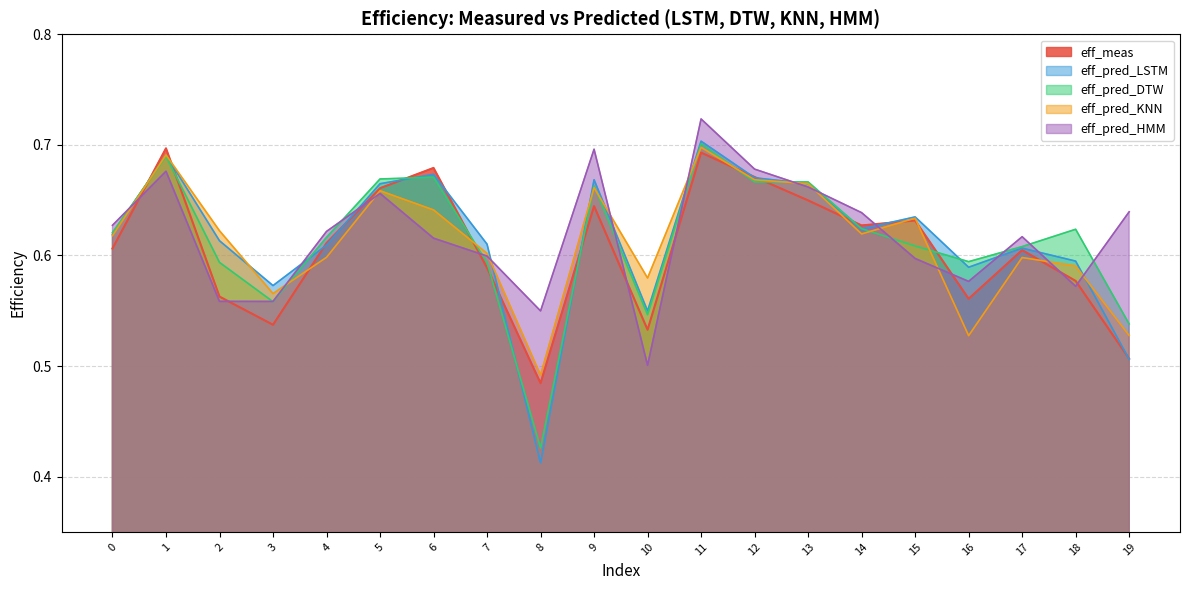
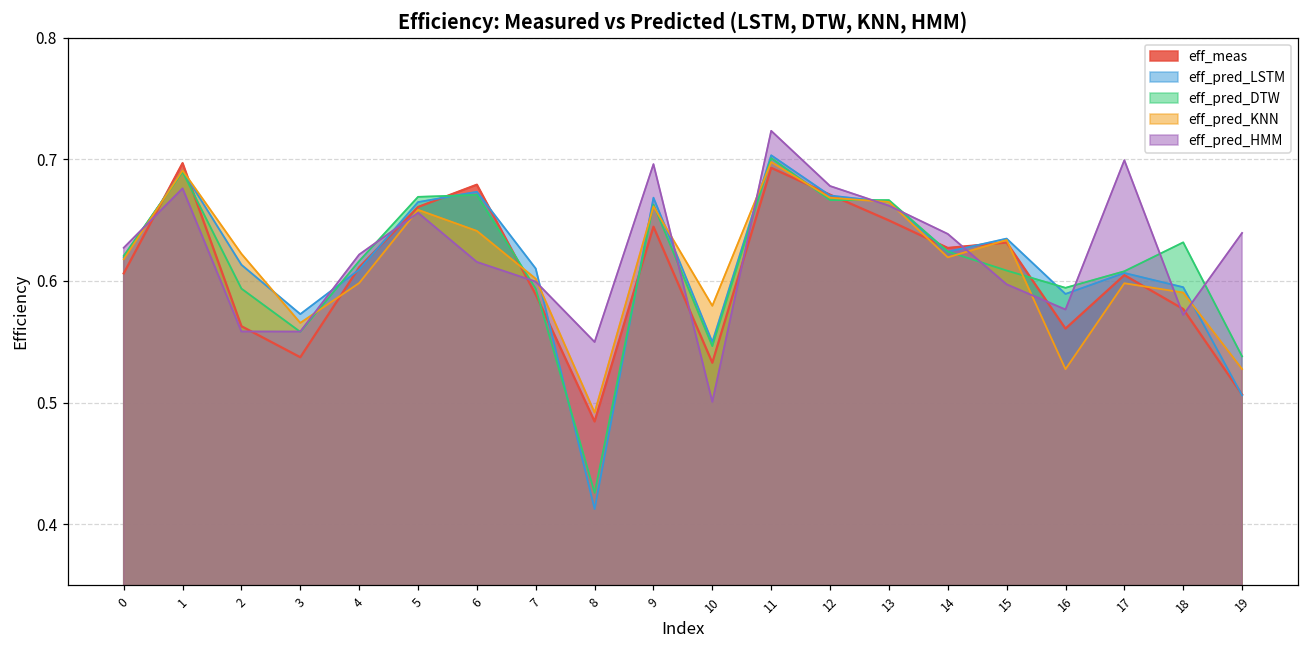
  {
    "eff_meas": {
      "0": 0.606,
      "1": 0.697,
      "2": 0.563,
      "3": 0.537,
      "6": 0.679,
      "7": 0.589,
      "8": 0.484,
      "9": 0.645,
      "10": 0.533,
      "11": 0.693,
      "13": 0.650,
      "14": 0.627,
      "16": 0.561,
      "18": 0.577
    },
    "eff_pred_LSTM": {
      "2": 0.613,
      "3": 0.573,
      "5": 0.665,
      "6": 0.673,
      "7": 0.610,
      "8": 0.412,
      "9": 0.668,
      "10": 0.550,
      "16": 0.589,
      "18": 0.595
    },
    "eff_pred_DTW": {
      "2": 0.594,
      "4": 0.616,
      "5": 0.669,
      "6": 0.671,
      "7": 0.594,
      "8": 0.426,
      "10": 0.546,
      "15": 0.609,
      "16": 0.594,
-     "18": 0.624,
+     "18": 0.632,
      "19": 0.538
    },
    "eff_pred_KNN": {
      "2": 0.622,
      "3": 0.566,
      "4": 0.598,
      "6": 0.641,
      "7": 0.602,
      "8": 0.492,
      "10": 0.580,
      "11": 0.698,
      "14": 0.619,
      "16": 0.527,
      "17": 0.598,
      "18": 0.590,
      "19": 0.528
    },
    "eff_pred_HMM": {
      "0": 0.627,
      "1": 0.676,
      "2": 0.558,
      "4": 0.622,
      "5": 0.656,
      "6": 0.616,
      "7": 0.599,
      "8": 0.550,
      "9": 0.696,
      "10": 0.501,
      "11": 0.723,
      "12": 0.678,
      "13": 0.662,
      "14": 0.639,
      "15": 0.597,
      "16": 0.577,
-     "17": 0.617,
+     "17": 0.699,
      "18": 0.572,
      "19": 0.639
    }
  }
